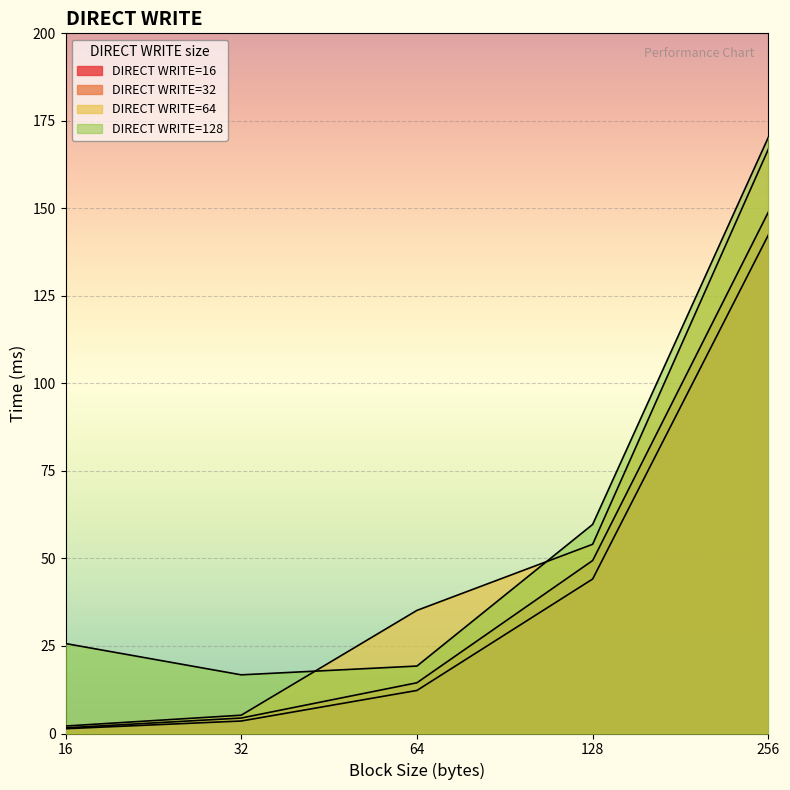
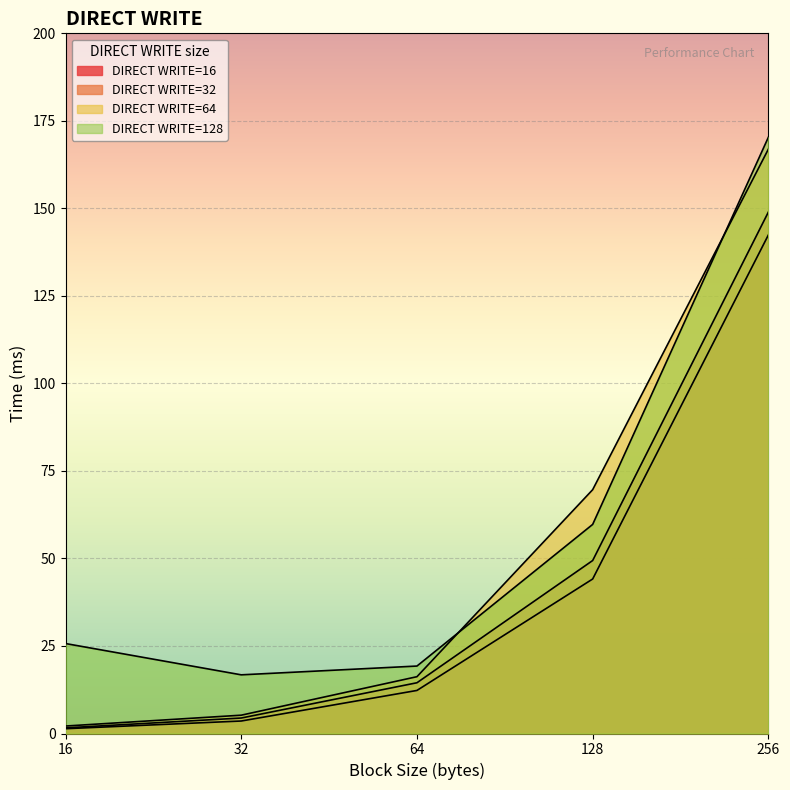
  {
    "DIRECT WRITE=64": {
      "32": 5,
-     "64": 35,
-     "128": 54,
+     "64": 16,
+     "128": 70,
      "256": 167
    },
    "DIRECT WRITE=128": {
      "16": 26,
      "32": 17,
      "64": 19,
      "128": 60,
      "256": 170
    }
  }
